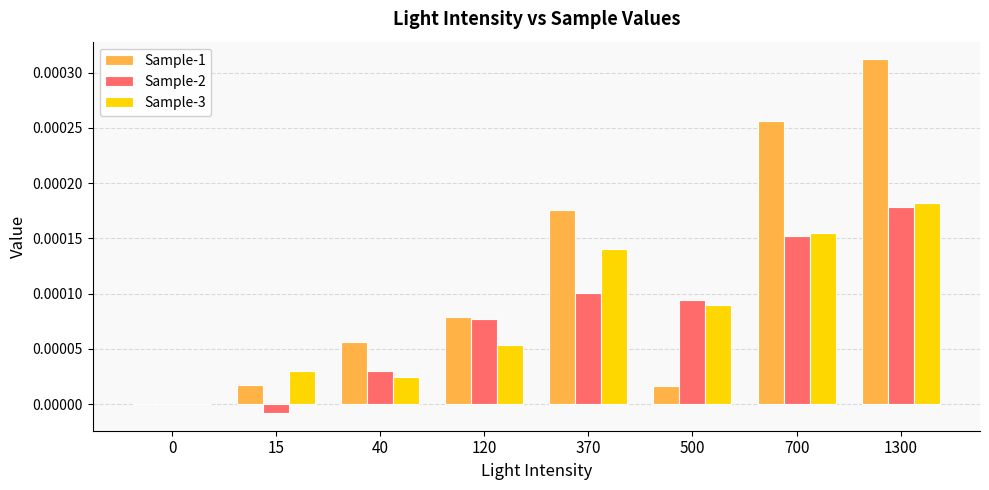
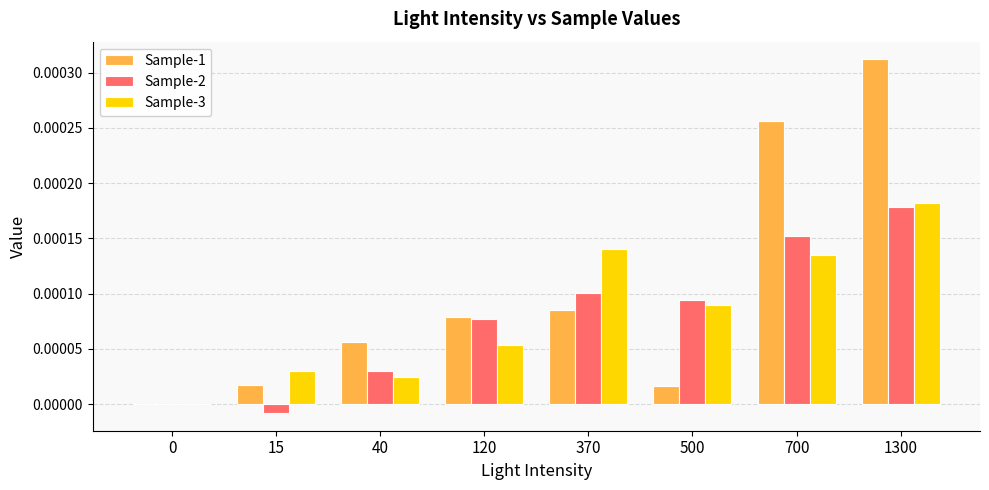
  {
    "Sample-1": {
      "0": 0.000000,
      "15": 0.000017,
      "40": 0.000056,
      "120": 0.000079,
-     "370": 0.000176,
+     "370": 0.000085,
      "500": 0.000017,
      "700": 0.000256,
      "1300": 0.000312
    },
    "Sample-2": {
      "0": 0.000000,
      "15": -0.000008,
      "40": 0.000030,
      "120": 0.000077,
      "370": 0.000101,
      "500": 0.000094,
      "700": 0.000152,
      "1300": 0.000178
    },
    "Sample-3": {
      "0": 0.000000,
      "15": 0.000030,
      "40": 0.000025,
      "120": 0.000054,
      "370": 0.000140,
      "500": 0.000090,
-     "700": 0.000155,
+     "700": 0.000135,
      "1300": 0.000182
    }
  }
